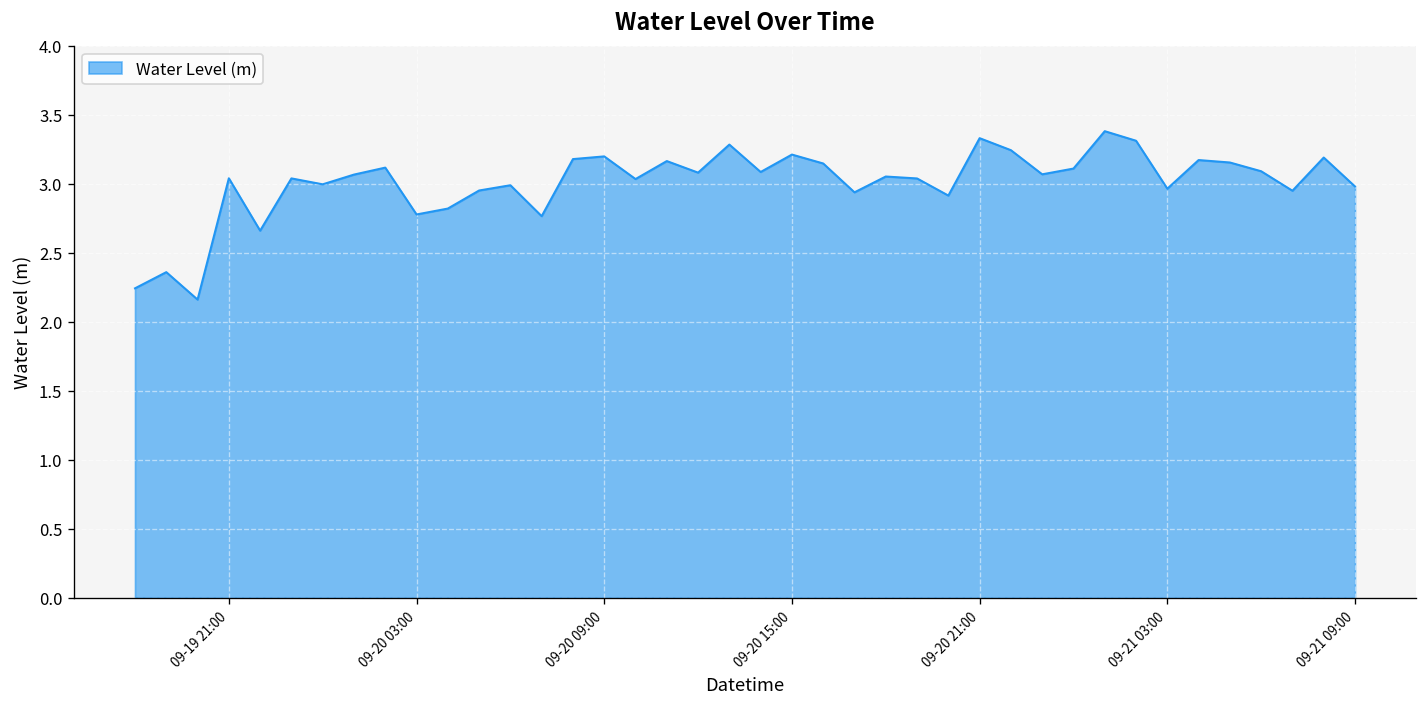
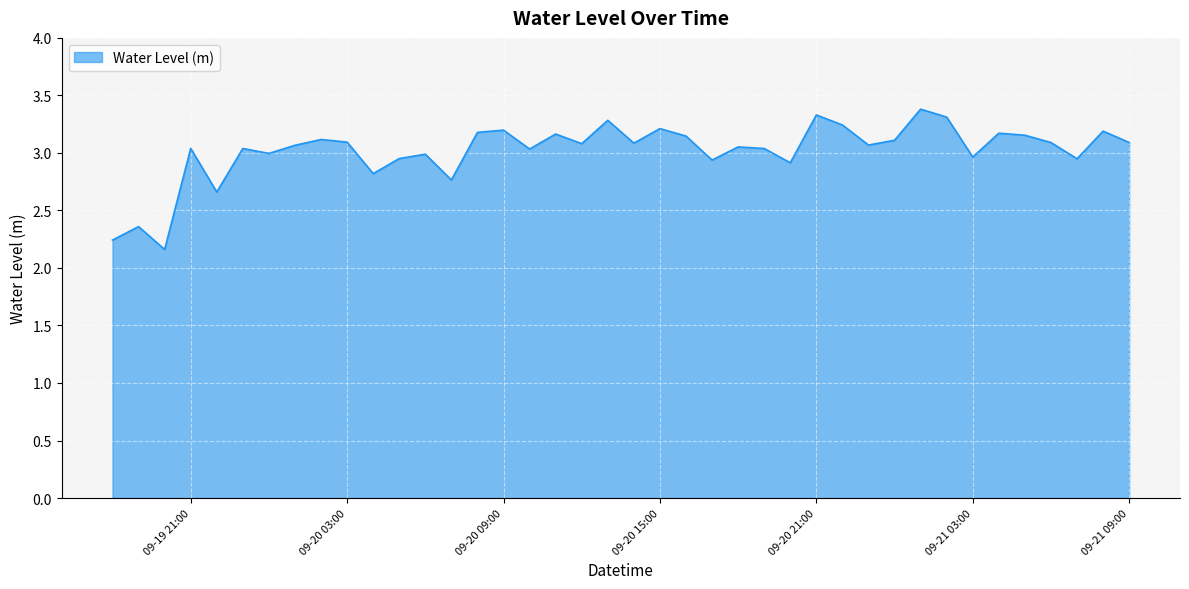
  {
    "09-19 21:00": 3.04,
-   "09-20 03:00": 2.78,
+   "09-20 03:00": 3.09,
    "09-20 09:00": 3.20,
    "09-20 15:00": 3.21,
    "09-20 21:00": 3.33,
    "09-21 03:00": 2.96,
-   "09-21 09:00": 2.98
+   "09-21 09:00": 3.09
  }
